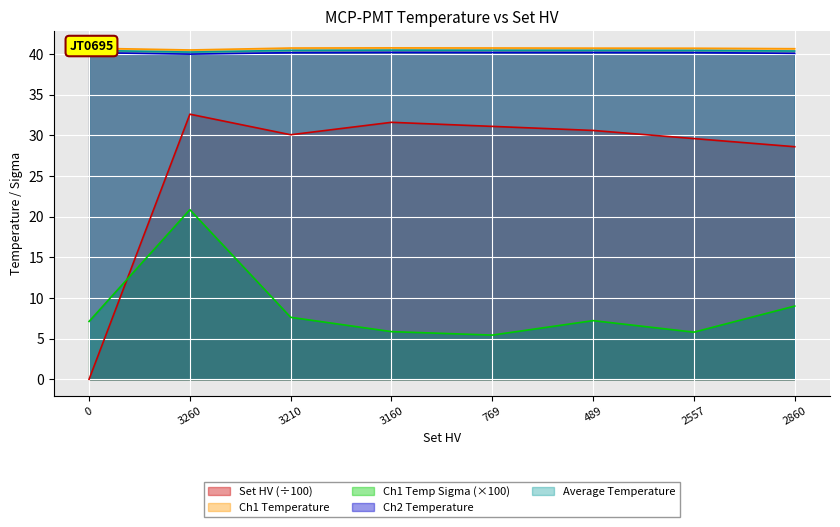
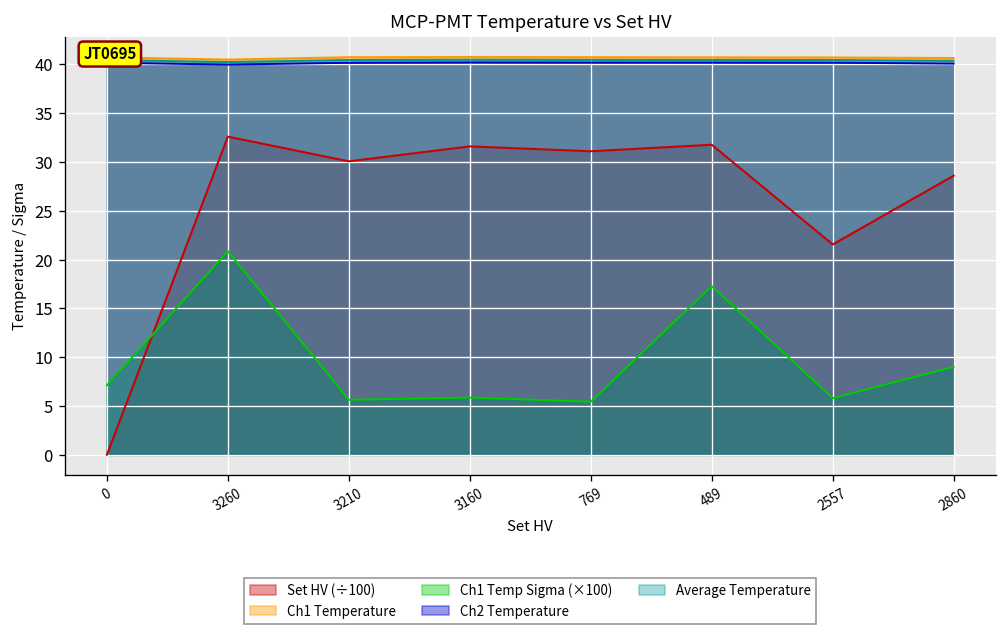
  {
    "Set HV (÷100)": {
      "0": 0,
      "3260": 33,
      "3210": 30,
      "3160": 32,
      "769": 31,
-     "489": 31,
-     "2557": 30,
+     "489": 32,
+     "2557": 22,
      "2860": 29
    },
    "Ch1 Temp Sigma (×100)": {
      "0": 7,
      "3260": 21,
-     "3210": 8,
+     "3210": 6,
      "3160": 6,
      "769": 5,
-     "489": 7,
+     "489": 17,
      "2557": 6,
      "2860": 9
    }
  }
